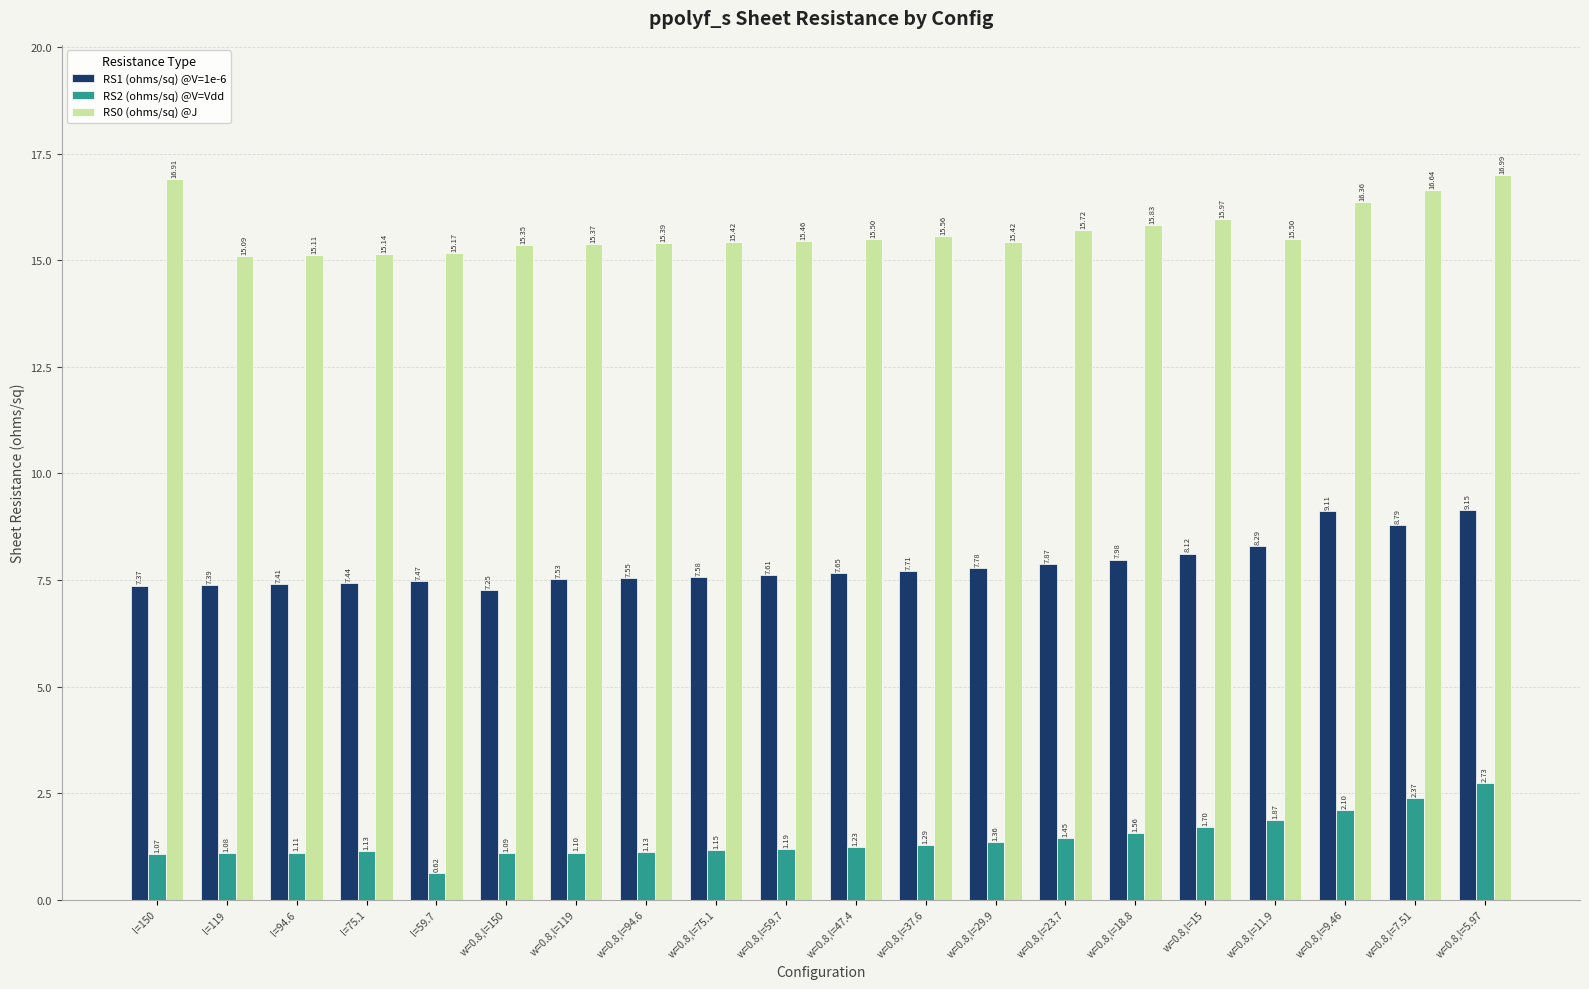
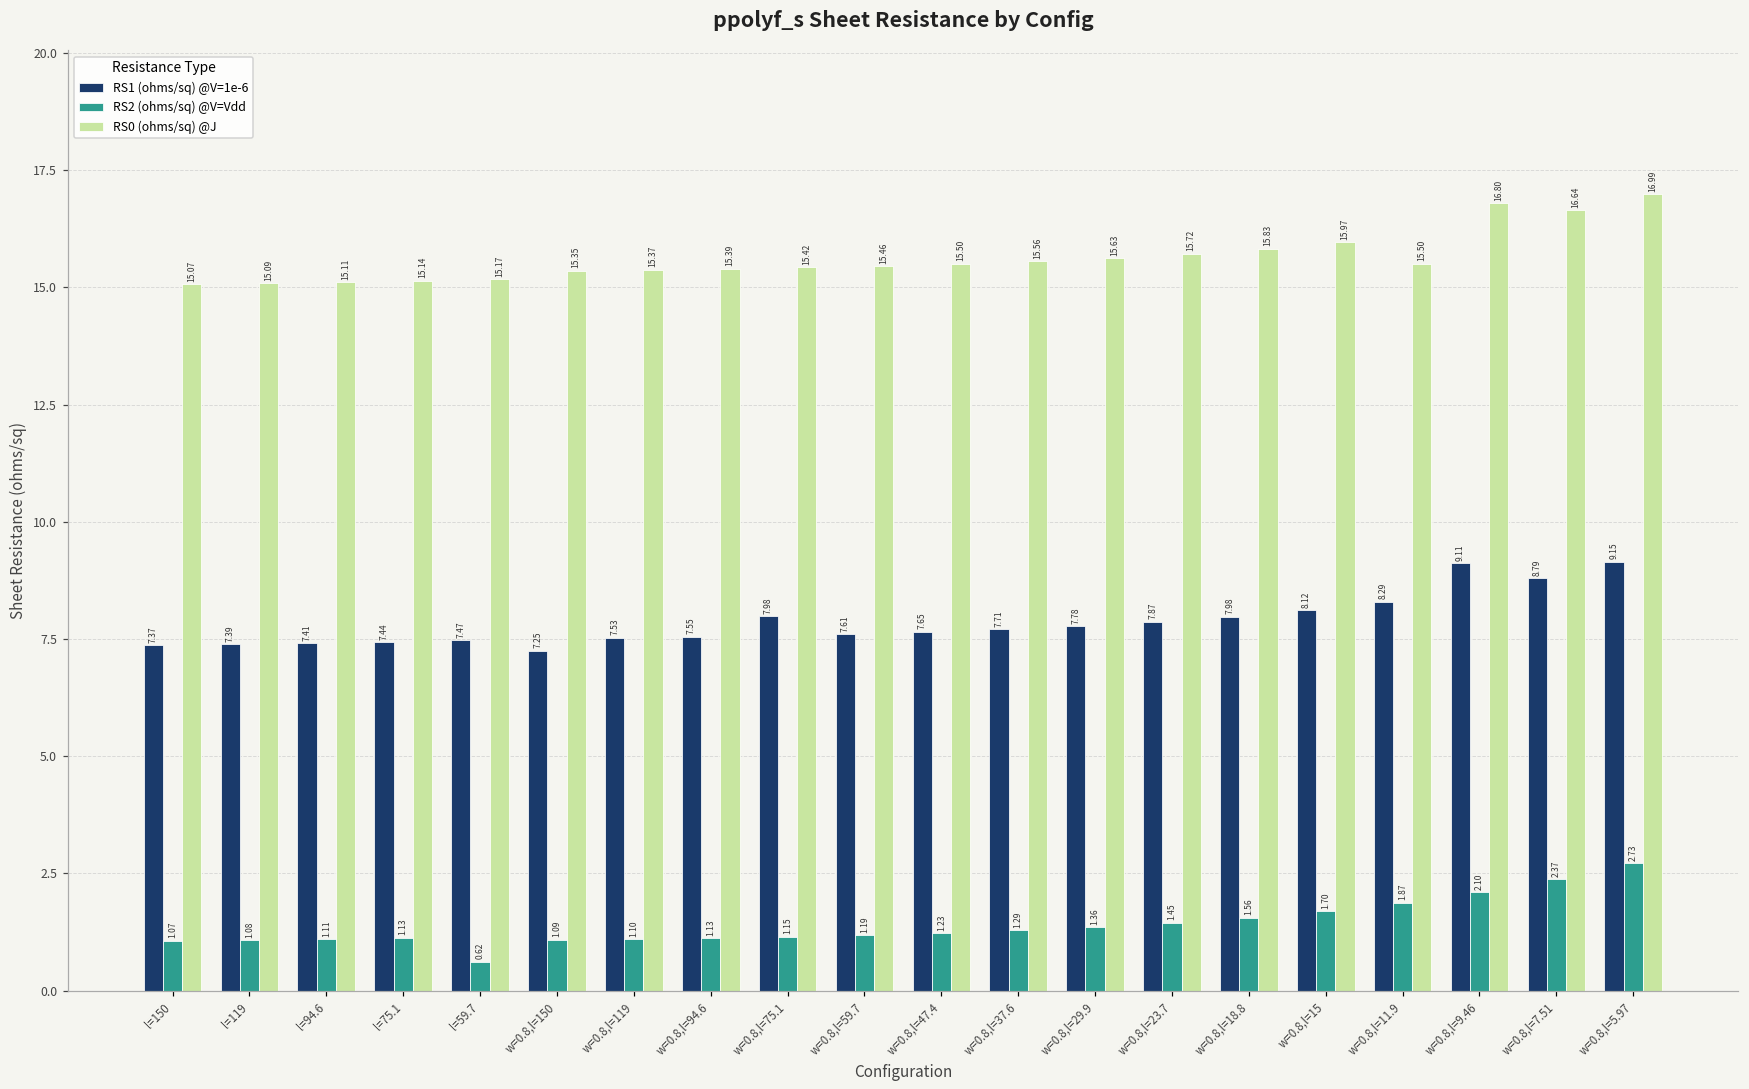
  {
    "RS1 (ohms/sq) @V=1e-6": {
      "l=150": 7.37,
      "l=119": 7.39,
      "l=94.6": 7.41,
      "l=75.1": 7.44,
      "l=59.7": 7.47,
      "w=0.8,l=150": 7.25,
      "w=0.8,l=119": 7.53,
      "w=0.8,l=94.6": 7.55,
-     "w=0.8,l=75.1": 7.58,
+     "w=0.8,l=75.1": 7.98,
      "w=0.8,l=59.7": 7.61,
      "w=0.8,l=47.4": 7.65,
      "w=0.8,l=37.6": 7.71,
      "w=0.8,l=29.9": 7.78,
      "w=0.8,l=23.7": 7.87,
      "w=0.8,l=18.8": 7.98,
      "w=0.8,l=15": 8.12,
      "w=0.8,l=11.9": 8.29,
      "w=0.8,l=9.46": 9.11,
      "w=0.8,l=7.51": 8.79,
      "w=0.8,l=5.97": 9.15
    },
    "RS2 (ohms/sq) @V=Vdd": {
      "l=150": 1.07,
      "l=119": 1.08,
      "l=94.6": 1.11,
      "l=75.1": 1.13,
      "l=59.7": 0.62,
      "w=0.8,l=150": 1.09,
      "w=0.8,l=119": 1.10,
      "w=0.8,l=94.6": 1.13,
      "w=0.8,l=75.1": 1.15,
      "w=0.8,l=59.7": 1.19,
      "w=0.8,l=47.4": 1.23,
      "w=0.8,l=37.6": 1.29,
      "w=0.8,l=29.9": 1.36,
      "w=0.8,l=23.7": 1.45,
      "w=0.8,l=18.8": 1.56,
      "w=0.8,l=15": 1.70,
      "w=0.8,l=11.9": 1.87,
      "w=0.8,l=9.46": 2.10,
      "w=0.8,l=7.51": 2.37,
      "w=0.8,l=5.97": 2.73
    },
    "RS0 (ohms/sq) @J": {
-     "l=150": 16.91,
+     "l=150": 15.07,
      "l=119": 15.09,
      "l=94.6": 15.11,
      "l=75.1": 15.14,
      "l=59.7": 15.17,
      "w=0.8,l=150": 15.35,
      "w=0.8,l=119": 15.37,
      "w=0.8,l=94.6": 15.39,
      "w=0.8,l=75.1": 15.42,
      "w=0.8,l=59.7": 15.46,
      "w=0.8,l=47.4": 15.50,
      "w=0.8,l=37.6": 15.56,
-     "w=0.8,l=29.9": 15.42,
+     "w=0.8,l=29.9": 15.63,
      "w=0.8,l=23.7": 15.72,
      "w=0.8,l=18.8": 15.83,
      "w=0.8,l=15": 15.97,
      "w=0.8,l=11.9": 15.50,
-     "w=0.8,l=9.46": 16.36,
+     "w=0.8,l=9.46": 16.80,
      "w=0.8,l=7.51": 16.64,
      "w=0.8,l=5.97": 16.99
    }
  }
